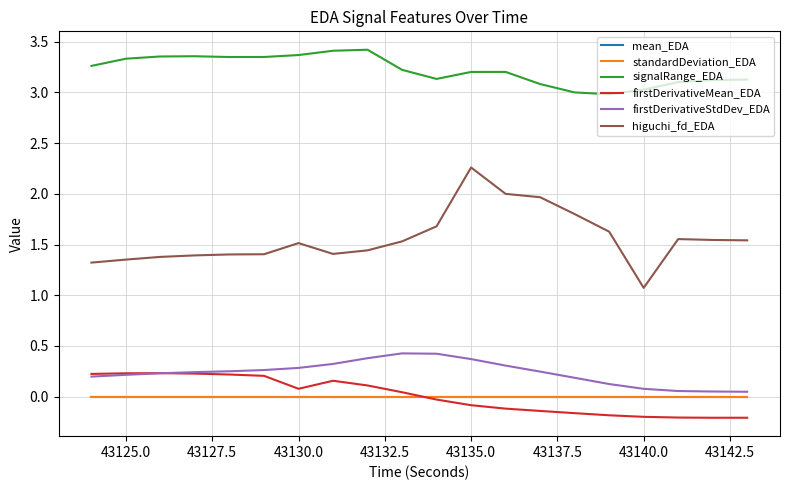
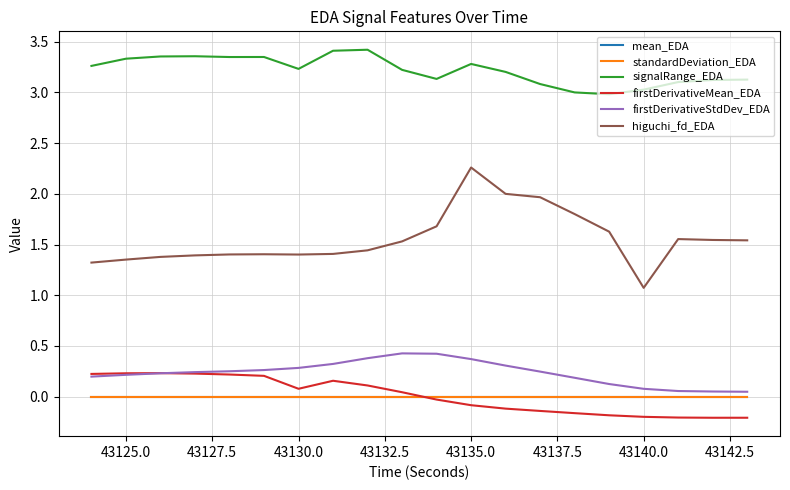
  {
    "standardDeviation_EDA": {
      "43125.0": 0.00,
      "43130.0": 0.00,
      "43135.0": 0.00,
      "43140.0": 0.00
    },
    "signalRange_EDA": {
      "43125.0": 3.33,
-     "43130.0": 3.37,
-     "43135.0": 3.20
+     "43130.0": 3.23,
+     "43135.0": 3.28
    },
    "firstDerivativeMean_EDA": {
      "43130.0": 0.08,
      "43135.0": -0.08,
      "43140.0": -0.20
    },
    "firstDerivativeStdDev_EDA": {
      "43130.0": 0.28,
      "43135.0": 0.37,
      "43140.0": 0.08
    },
    "higuchi_fd_EDA": {
      "43125.0": 1.35,
-     "43130.0": 1.51,
+     "43130.0": 1.40,
      "43135.0": 2.26,
      "43140.0": 1.07
    }
  }
